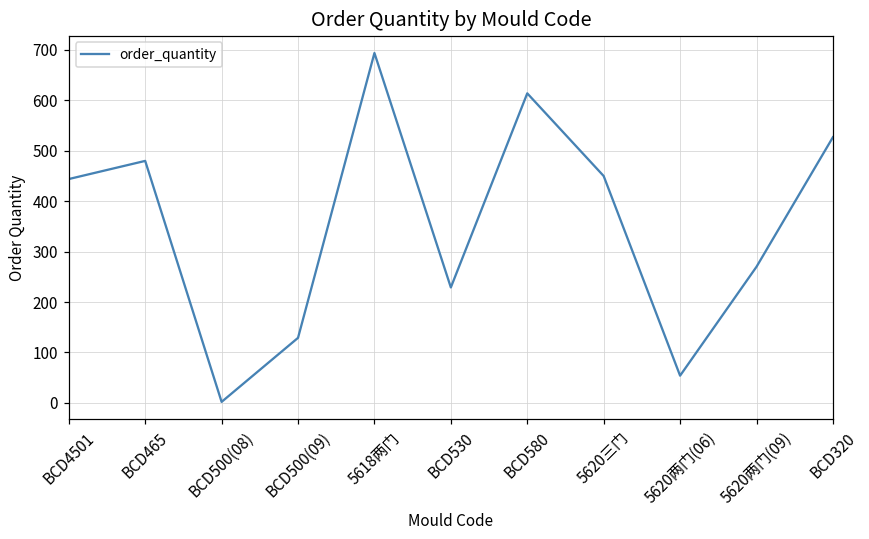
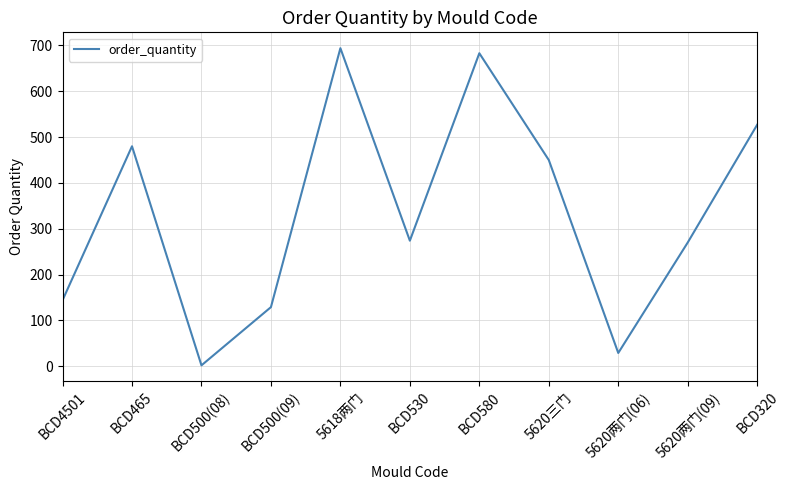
  {
-   "BCD4501": 440,
+   "BCD4501": 140,
    "BCD465": 480,
    "BCD500(08)": 0,
    "BCD500(09)": 130,
    "5618两门": 690,
-   "BCD530": 230,
-   "BCD580": 610,
+   "BCD530": 270,
+   "BCD580": 680,
    "5620三门": 450,
-   "5620两门(06)": 50,
+   "5620两门(06)": 30,
    "5620两门(09)": 270,
    "BCD320": 530
  }
